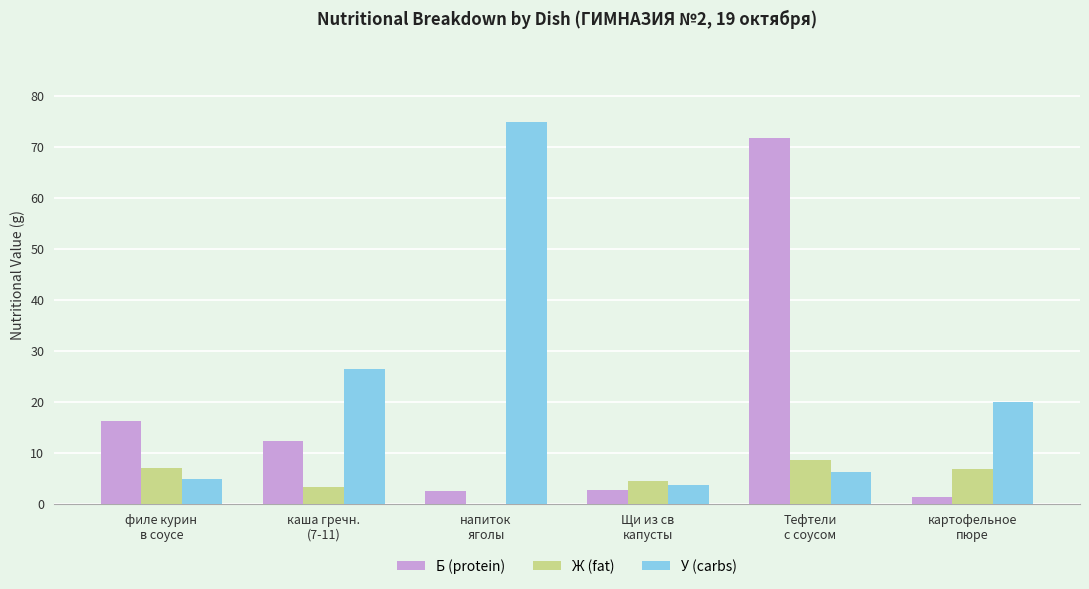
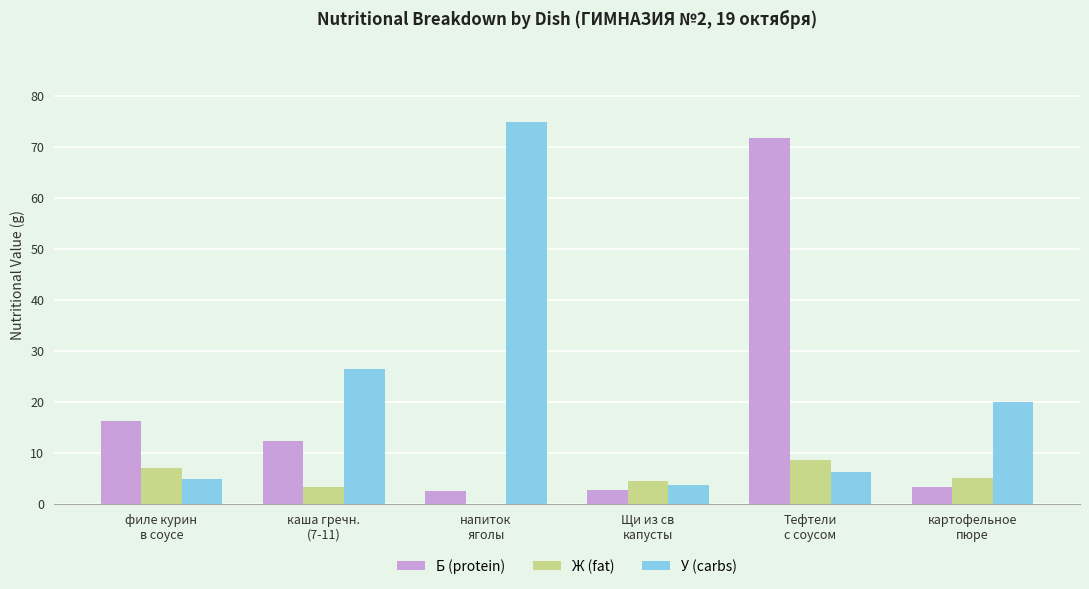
  {
    "Б (protein)": {
      "филе курин в соусе": 16,
      "каша гречн. (7-11)": 12,
      "напиток яголы": 2,
      "Щи из св капусты": 3,
      "Тефтели с соусом": 72,
-     "картофельное пюре": 1
+     "картофельное пюре": 3
    },
    "Ж (fat)": {
      "филе курин в соусе": 7,
      "каша гречн. (7-11)": 3,
      "напиток яголы": 0,
      "Щи из св капусты": 5,
      "Тефтели с соусом": 8,
-     "картофельное пюре": 7
+     "картофельное пюре": 5
    },
    "У (carbs)": {
      "филе курин в соусе": 5,
      "каша гречн. (7-11)": 26,
      "напиток яголы": 75,
      "Щи из св капусты": 4,
      "Тефтели с соусом": 6,
      "картофельное пюре": 20
    }
  }
